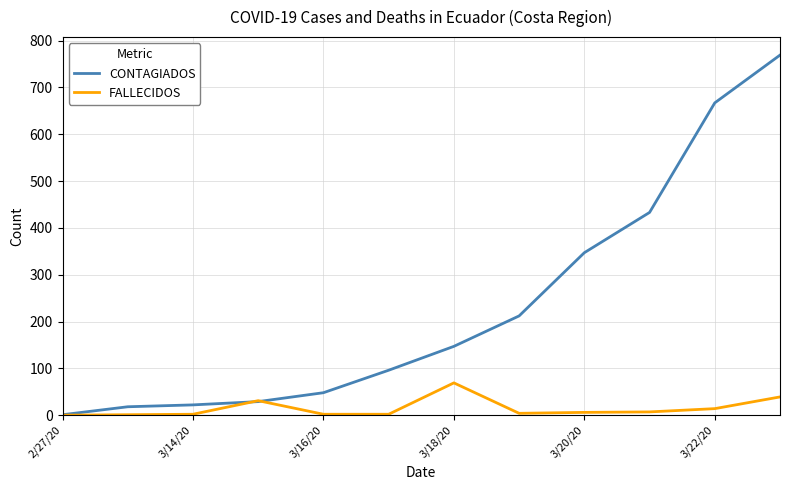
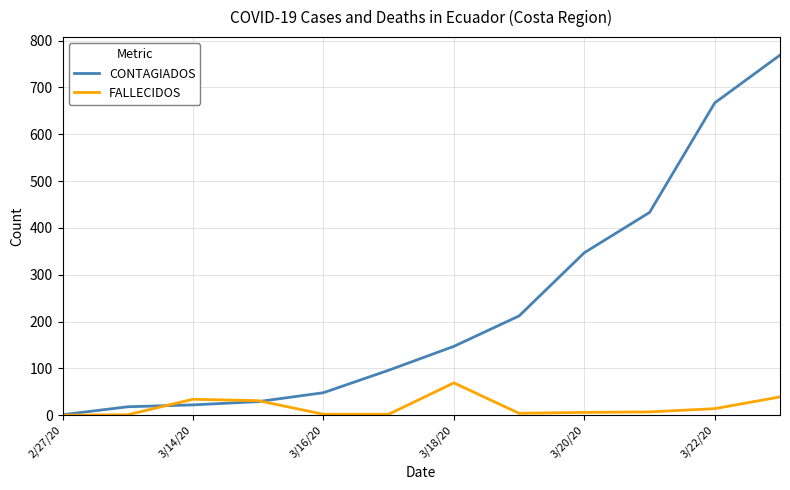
  {
    "CONTAGIADOS": {
      "3/14/20": 20,
      "3/16/20": 50,
      "3/18/20": 150,
      "3/20/20": 350,
      "3/22/20": 670
    },
    "FALLECIDOS": {
-     "3/14/20": 0,
+     "3/14/20": 30,
      "3/16/20": 0,
      "3/18/20": 70,
      "3/20/20": 10,
      "3/22/20": 10
    }
  }
